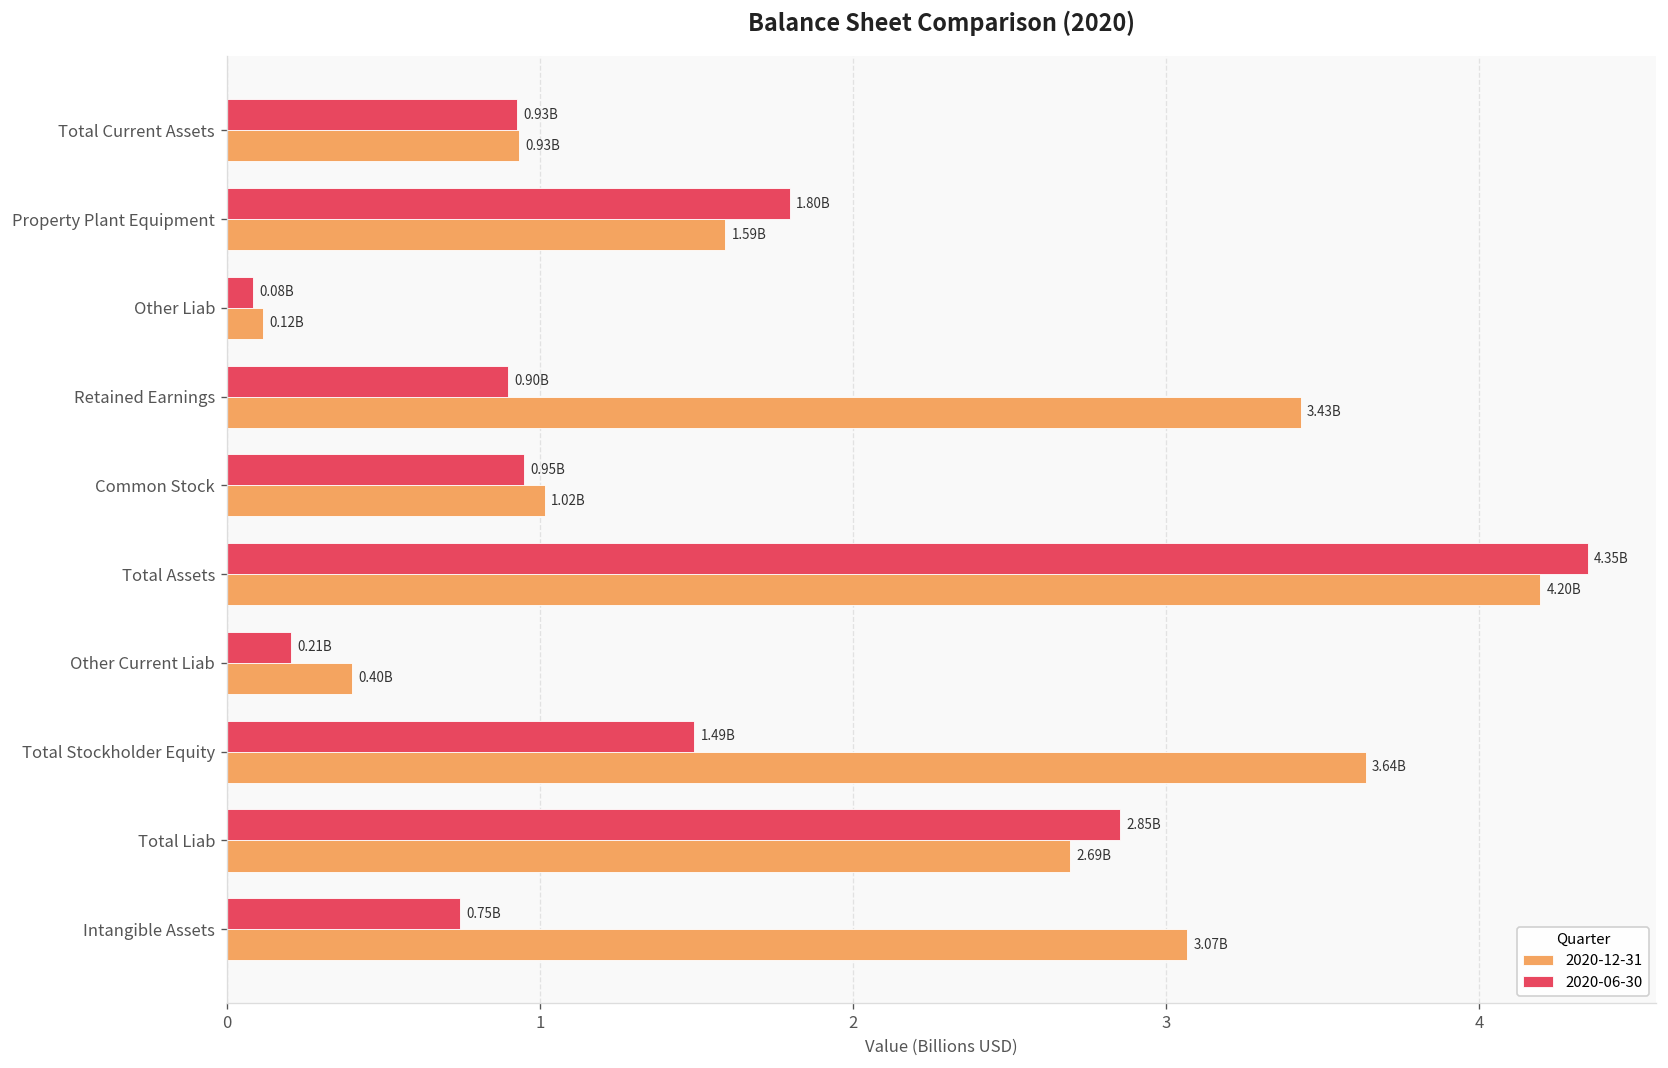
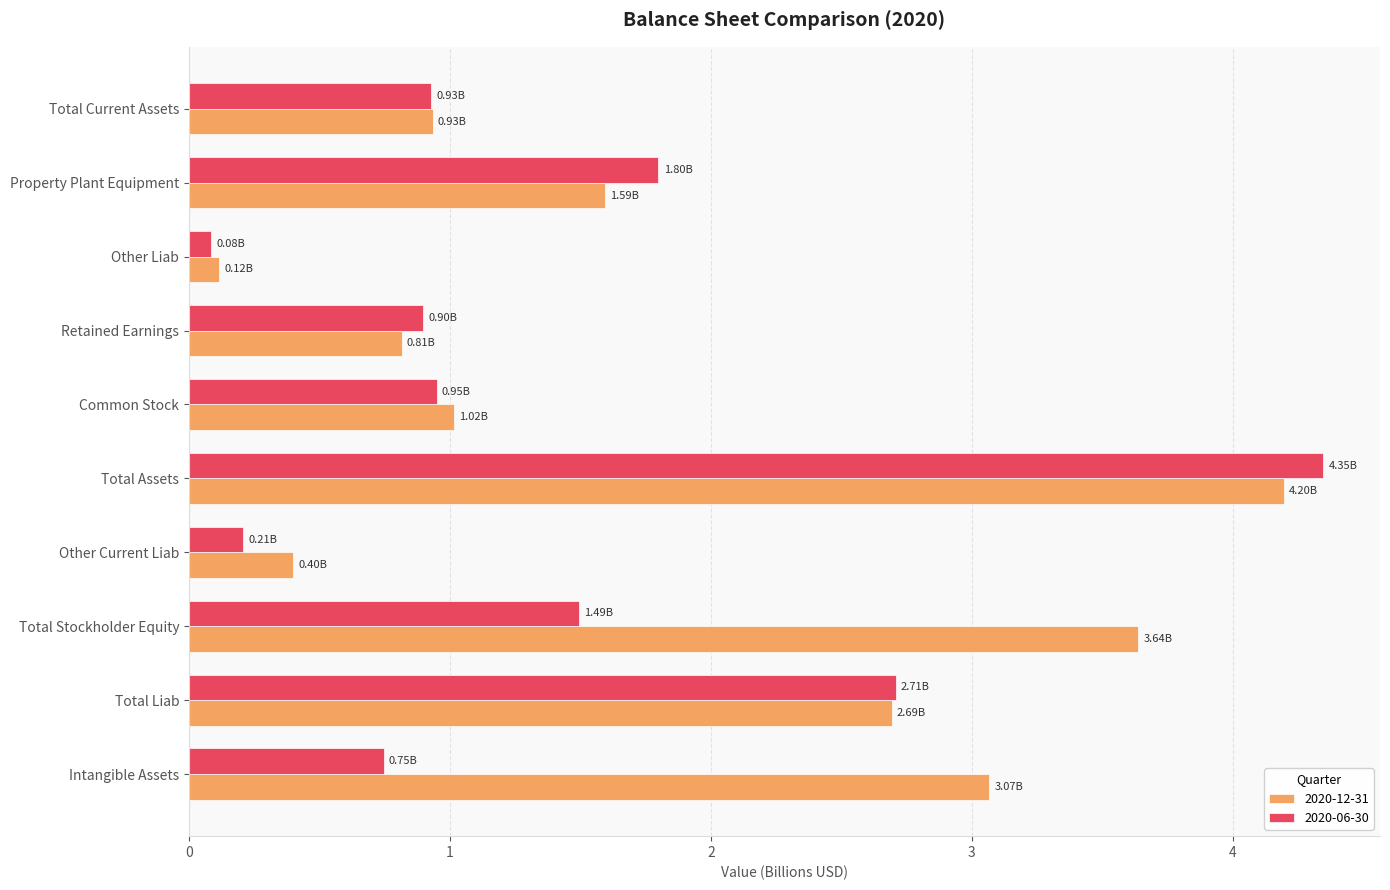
  {
    "2020-12-31": {
      "Total Current Assets": "0.93B",
      "Property Plant Equipment": "1.59B",
      "Other Liab": "0.12B",
-     "Retained Earnings": "3.43B",
+     "Retained Earnings": "0.81B",
      "Common Stock": "1.02B",
      "Total Assets": "4.20B",
      "Other Current Liab": "0.40B",
      "Total Stockholder Equity": "3.64B",
      "Total Liab": "2.69B",
      "Intangible Assets": "3.07B"
    },
    "2020-06-30": {
      "Total Current Assets": "0.93B",
      "Property Plant Equipment": "1.80B",
      "Other Liab": "0.08B",
      "Retained Earnings": "0.90B",
      "Common Stock": "0.95B",
      "Total Assets": "4.35B",
      "Other Current Liab": "0.21B",
      "Total Stockholder Equity": "1.49B",
-     "Total Liab": "2.85B",
+     "Total Liab": "2.71B",
      "Intangible Assets": "0.75B"
    }
  }
